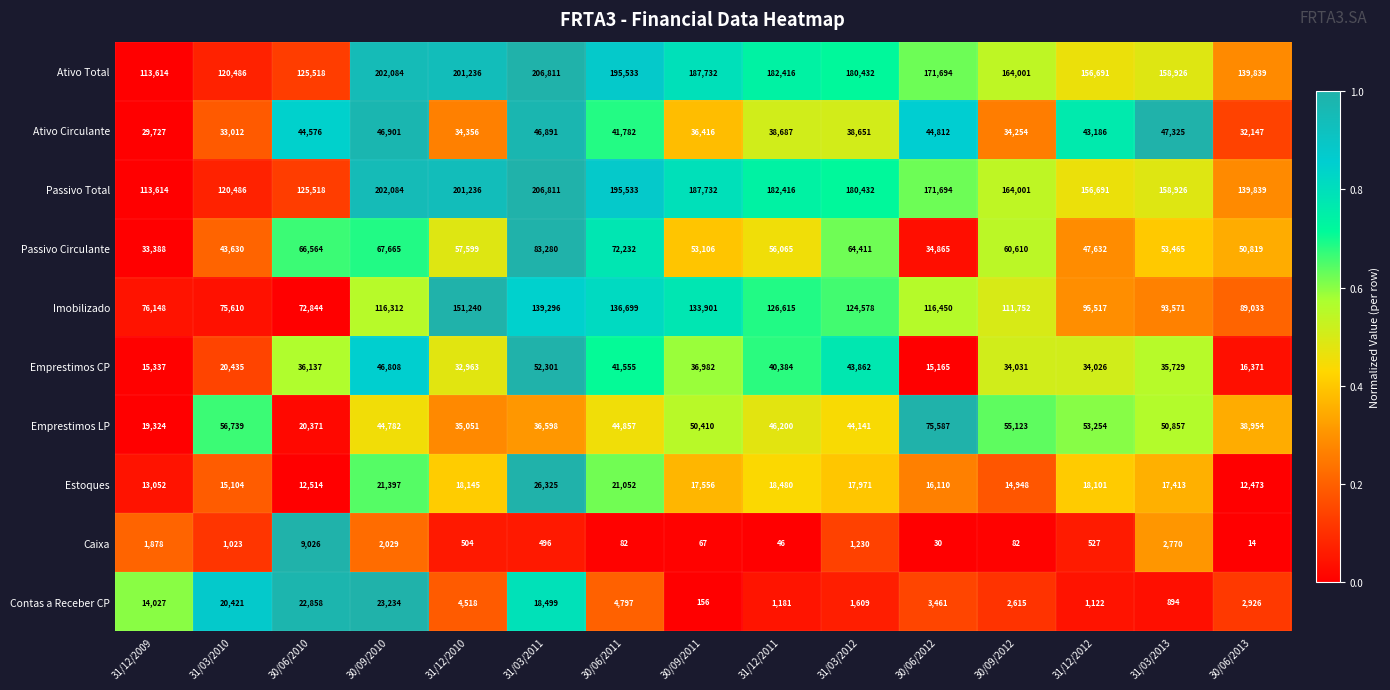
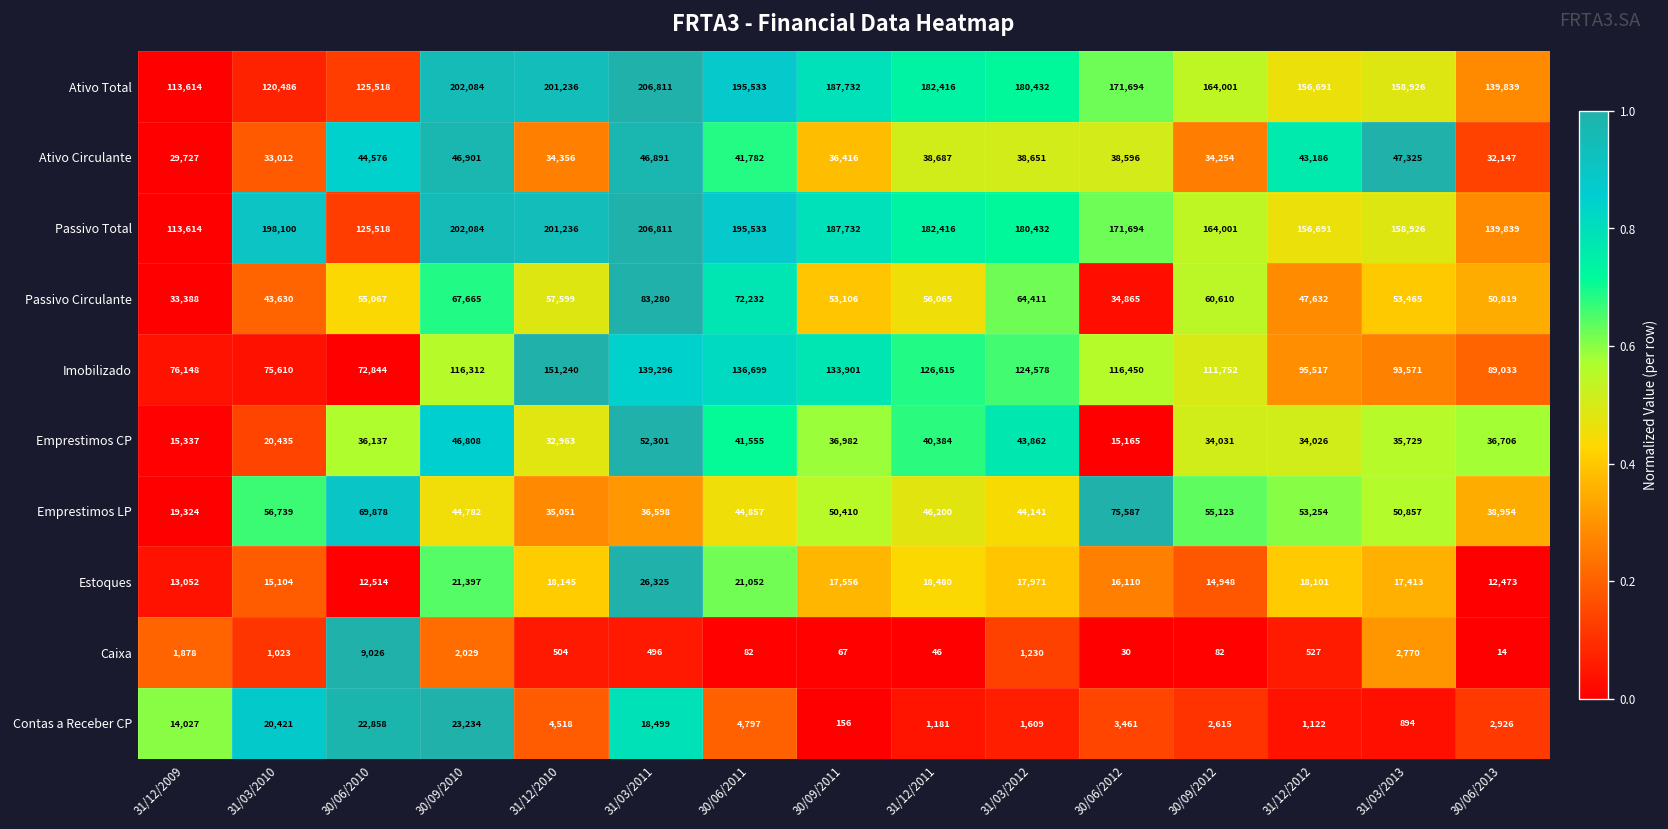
  {
    "Ativo Total": {
      "31/12/2009": "113,614",
      "31/03/2010": "120,486",
      "30/06/2010": "125,518",
      "30/09/2010": "202,084",
      "31/12/2010": "201,236",
      "31/03/2011": "206,811",
      "30/06/2011": "195,533",
      "30/09/2011": "187,732",
      "31/12/2011": "182,416",
      "31/03/2012": "180,432",
      "30/06/2012": "171,694",
      "30/09/2012": "164,001",
      "31/12/2012": "156,691",
      "31/03/2013": "158,926",
      "30/06/2013": "139,839"
    },
    "Ativo Circulante": {
      "31/12/2009": "29,727",
      "31/03/2010": "33,012",
      "30/06/2010": "44,576",
      "30/09/2010": "46,901",
      "31/12/2010": "34,356",
      "31/03/2011": "46,891",
      "30/06/2011": "41,782",
      "30/09/2011": "36,416",
      "31/12/2011": "38,687",
      "31/03/2012": "38,651",
-     "30/06/2012": "44,812",
+     "30/06/2012": "38,596",
      "30/09/2012": "34,254",
      "31/12/2012": "43,186",
      "31/03/2013": "47,325",
      "30/06/2013": "32,147"
    },
    "Passivo Total": {
      "31/12/2009": "113,614",
-     "31/03/2010": "120,486",
+     "31/03/2010": "198,100",
      "30/06/2010": "125,518",
      "30/09/2010": "202,084",
      "31/12/2010": "201,236",
      "31/03/2011": "206,811",
      "30/06/2011": "195,533",
      "30/09/2011": "187,732",
      "31/12/2011": "182,416",
      "31/03/2012": "180,432",
      "30/06/2012": "171,694",
      "30/09/2012": "164,001",
      "31/12/2012": "156,691",
      "31/03/2013": "158,926",
      "30/06/2013": "139,839"
    },
    "Passivo Circulante": {
      "31/12/2009": "33,388",
      "31/03/2010": "43,630",
-     "30/06/2010": "66,564",
+     "30/06/2010": "55,067",
      "30/09/2010": "67,665",
      "31/12/2010": "57,599",
      "31/03/2011": "83,280",
      "30/06/2011": "72,232",
      "30/09/2011": "53,106",
      "31/12/2011": "56,065",
      "31/03/2012": "64,411",
      "30/06/2012": "34,865",
      "30/09/2012": "60,610",
      "31/12/2012": "47,632",
      "31/03/2013": "53,465",
      "30/06/2013": "50,819"
    },
    "Imobilizado": {
      "31/12/2009": "76,148",
      "31/03/2010": "75,610",
      "30/06/2010": "72,844",
      "30/09/2010": "116,312",
      "31/12/2010": "151,240",
      "31/03/2011": "139,296",
      "30/06/2011": "136,699",
      "30/09/2011": "133,901",
      "31/12/2011": "126,615",
      "31/03/2012": "124,578",
      "30/06/2012": "116,450",
      "30/09/2012": "111,752",
      "31/12/2012": "95,517",
      "31/03/2013": "93,571",
      "30/06/2013": "89,033"
    },
    "Emprestimos CP": {
      "31/12/2009": "15,337",
      "31/03/2010": "20,435",
      "30/06/2010": "36,137",
      "30/09/2010": "46,808",
      "31/12/2010": "32,963",
      "31/03/2011": "52,301",
      "30/06/2011": "41,555",
      "30/09/2011": "36,982",
      "31/12/2011": "40,384",
      "31/03/2012": "43,862",
      "30/06/2012": "15,165",
      "30/09/2012": "34,031",
      "31/12/2012": "34,026",
      "31/03/2013": "35,729",
-     "30/06/2013": "16,371"
+     "30/06/2013": "36,706"
    },
    "Emprestimos LP": {
      "31/12/2009": "19,324",
      "31/03/2010": "56,739",
-     "30/06/2010": "20,371",
+     "30/06/2010": "69,878",
      "30/09/2010": "44,782",
      "31/12/2010": "35,051",
      "31/03/2011": "36,598",
      "30/06/2011": "44,857",
      "30/09/2011": "50,410",
      "31/12/2011": "46,200",
      "31/03/2012": "44,141",
      "30/06/2012": "75,587",
      "30/09/2012": "55,123",
      "31/12/2012": "53,254",
      "31/03/2013": "50,857",
      "30/06/2013": "38,954"
    },
    "Estoques": {
      "31/12/2009": "13,052",
      "31/03/2010": "15,104",
      "30/06/2010": "12,514",
      "30/09/2010": "21,397",
      "31/12/2010": "18,145",
      "31/03/2011": "26,325",
      "30/06/2011": "21,052",
      "30/09/2011": "17,556",
      "31/12/2011": "18,480",
      "31/03/2012": "17,971",
      "30/06/2012": "16,110",
      "30/09/2012": "14,948",
      "31/12/2012": "18,101",
      "31/03/2013": "17,413",
      "30/06/2013": "12,473"
    },
    "Caixa": {
      "31/12/2009": "1,878",
      "31/03/2010": "1,023",
      "30/06/2010": "9,026",
      "30/09/2010": "2,029",
      "31/12/2010": "504",
      "31/03/2011": "496",
      "30/06/2011": "82",
      "30/09/2011": "67",
      "31/12/2011": "46",
      "31/03/2012": "1,230",
      "30/06/2012": "30",
      "30/09/2012": "82",
      "31/12/2012": "527",
      "31/03/2013": "2,770",
      "30/06/2013": "14"
    },
    "Contas a Receber CP": {
      "31/12/2009": "14,027",
      "31/03/2010": "20,421",
      "30/06/2010": "22,858",
      "30/09/2010": "23,234",
      "31/12/2010": "4,518",
      "31/03/2011": "18,499",
      "30/06/2011": "4,797",
      "30/09/2011": "156",
      "31/12/2011": "1,181",
      "31/03/2012": "1,609",
      "30/06/2012": "3,461",
      "30/09/2012": "2,615",
      "31/12/2012": "1,122",
      "31/03/2013": "894",
      "30/06/2013": "2,926"
    }
  }
